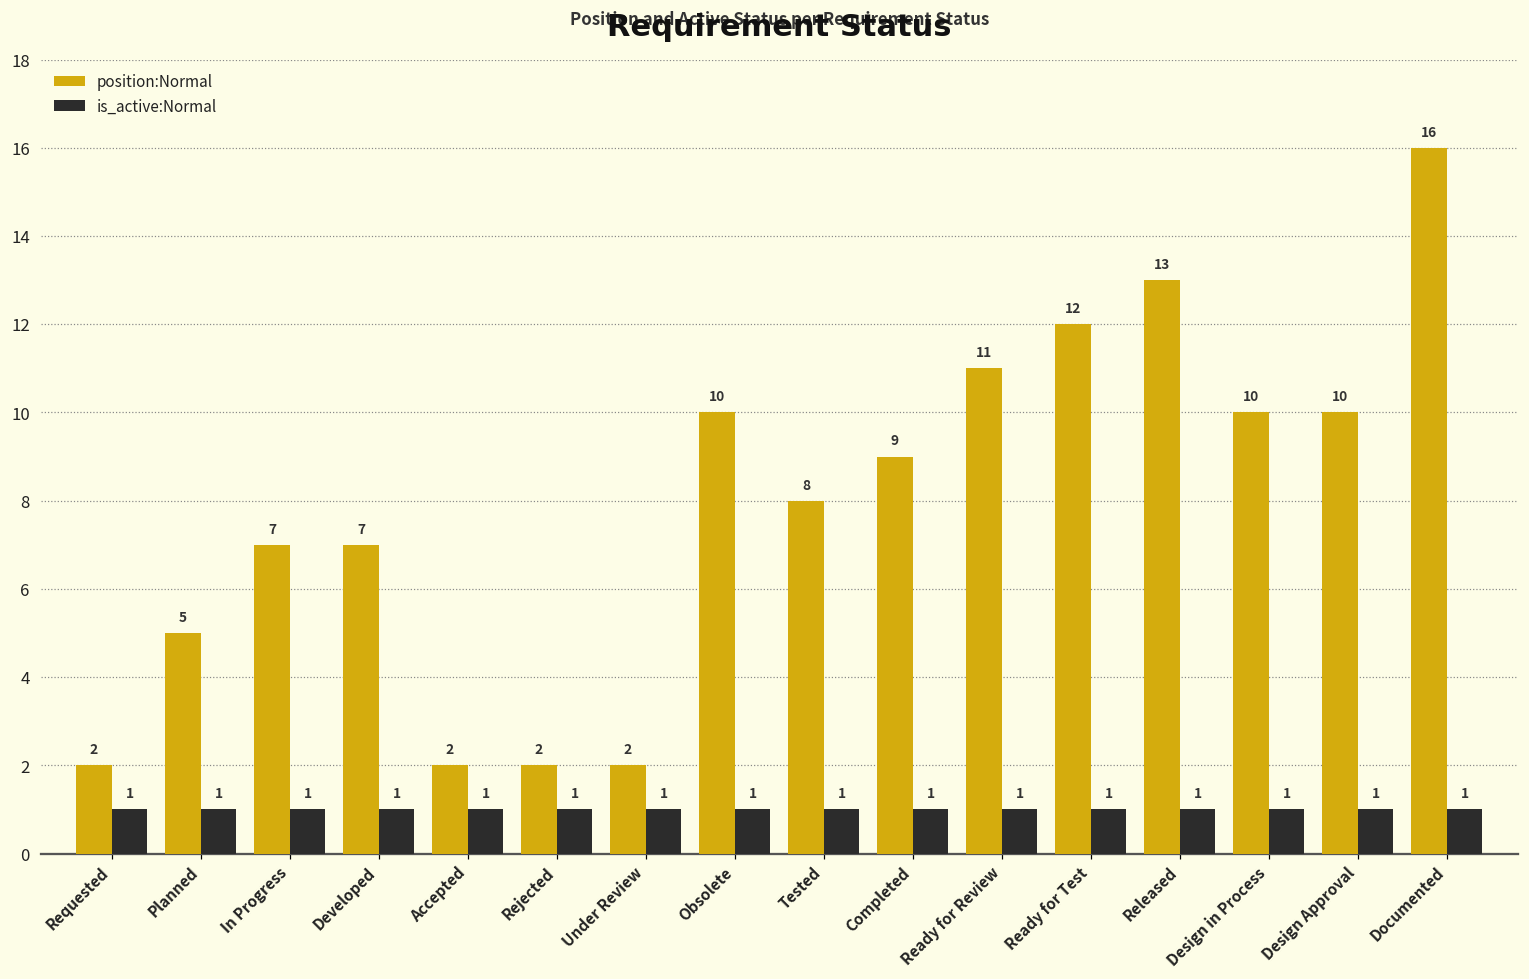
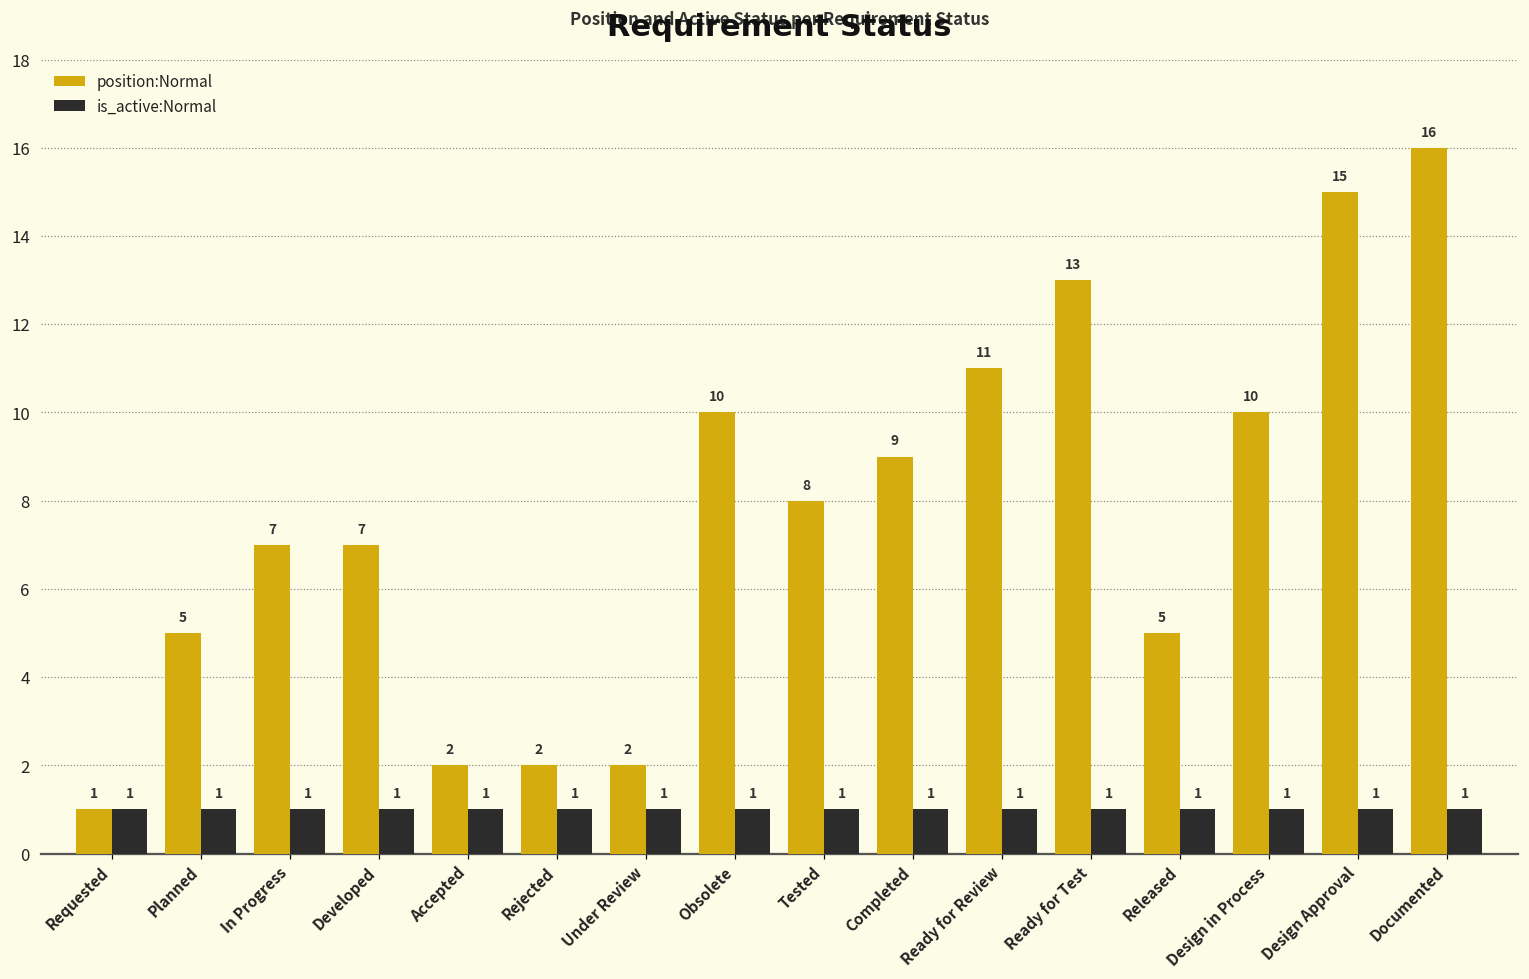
  {
    "position:Normal": {
-     "Requested": 2,
+     "Requested": 1,
      "Planned": 5,
      "In Progress": 7,
      "Developed": 7,
      "Accepted": 2,
      "Rejected": 2,
      "Under Review": 2,
      "Obsolete": 10,
      "Tested": 8,
      "Completed": 9,
      "Ready for Review": 11,
-     "Ready for Test": 12,
-     "Released": 13,
+     "Ready for Test": 13,
+     "Released": 5,
      "Design in Process": 10,
-     "Design Approval": 10,
+     "Design Approval": 15,
      "Documented": 16
    },
    "is_active:Normal": {
      "Requested": 1,
      "Planned": 1,
      "In Progress": 1,
      "Developed": 1,
      "Accepted": 1,
      "Rejected": 1,
      "Under Review": 1,
      "Obsolete": 1,
      "Tested": 1,
      "Completed": 1,
      "Ready for Review": 1,
      "Ready for Test": 1,
      "Released": 1,
      "Design in Process": 1,
      "Design Approval": 1,
      "Documented": 1
    }
  }
